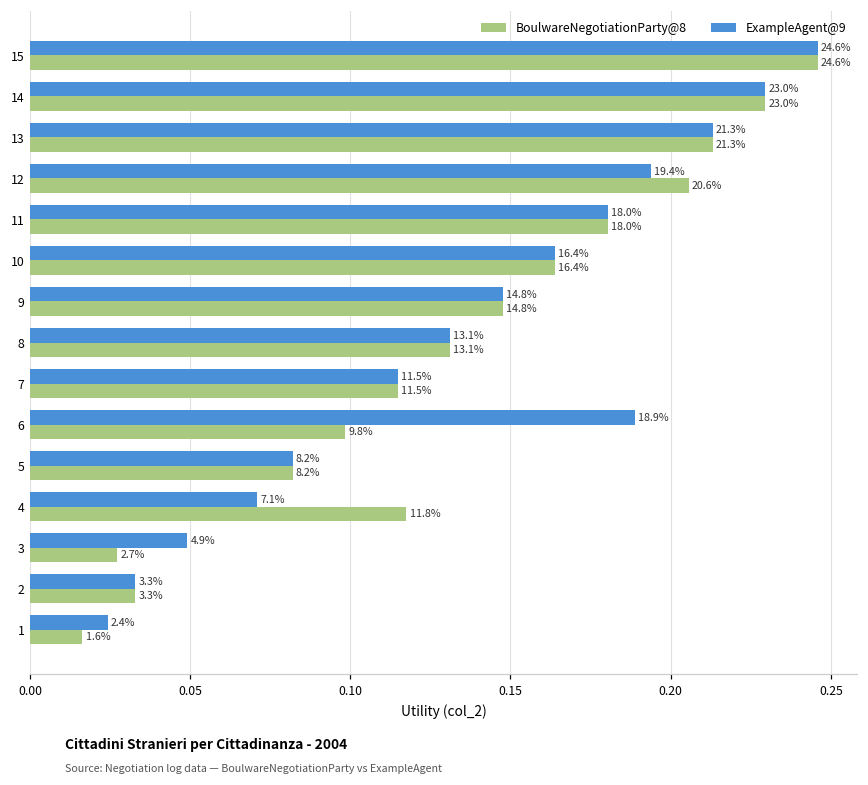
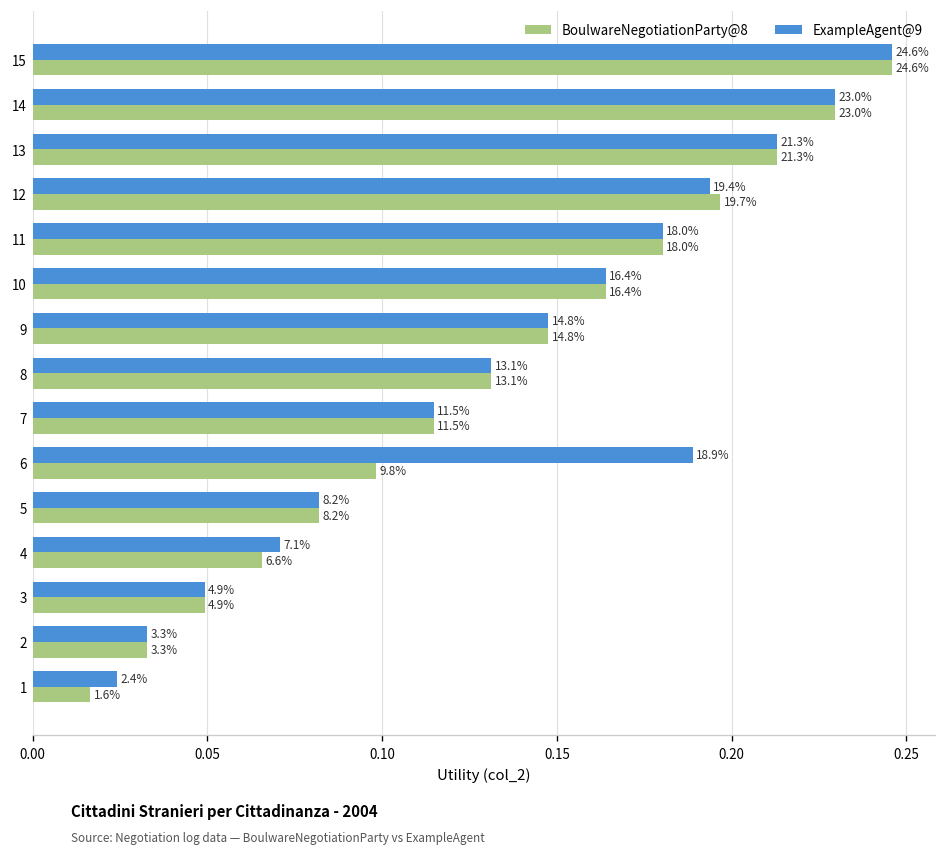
  {
    "BoulwareNegotiationParty@8": {
      "15": "24.6%",
      "14": "23.0%",
      "13": "21.3%",
-     "12": "20.6%",
+     "12": "19.7%",
      "11": "18.0%",
      "10": "16.4%",
      "9": "14.8%",
      "8": "13.1%",
      "7": "11.5%",
      "6": "9.8%",
      "5": "8.2%",
-     "4": "11.8%",
-     "3": "2.7%",
+     "4": "6.6%",
+     "3": "4.9%",
      "2": "3.3%",
      "1": "1.6%"
    },
    "ExampleAgent@9": {
      "15": "24.6%",
      "14": "23.0%",
      "13": "21.3%",
      "12": "19.4%",
      "11": "18.0%",
      "10": "16.4%",
      "9": "14.8%",
      "8": "13.1%",
      "7": "11.5%",
      "6": "18.9%",
      "5": "8.2%",
      "4": "7.1%",
      "3": "4.9%",
      "2": "3.3%",
      "1": "2.4%"
    }
  }
